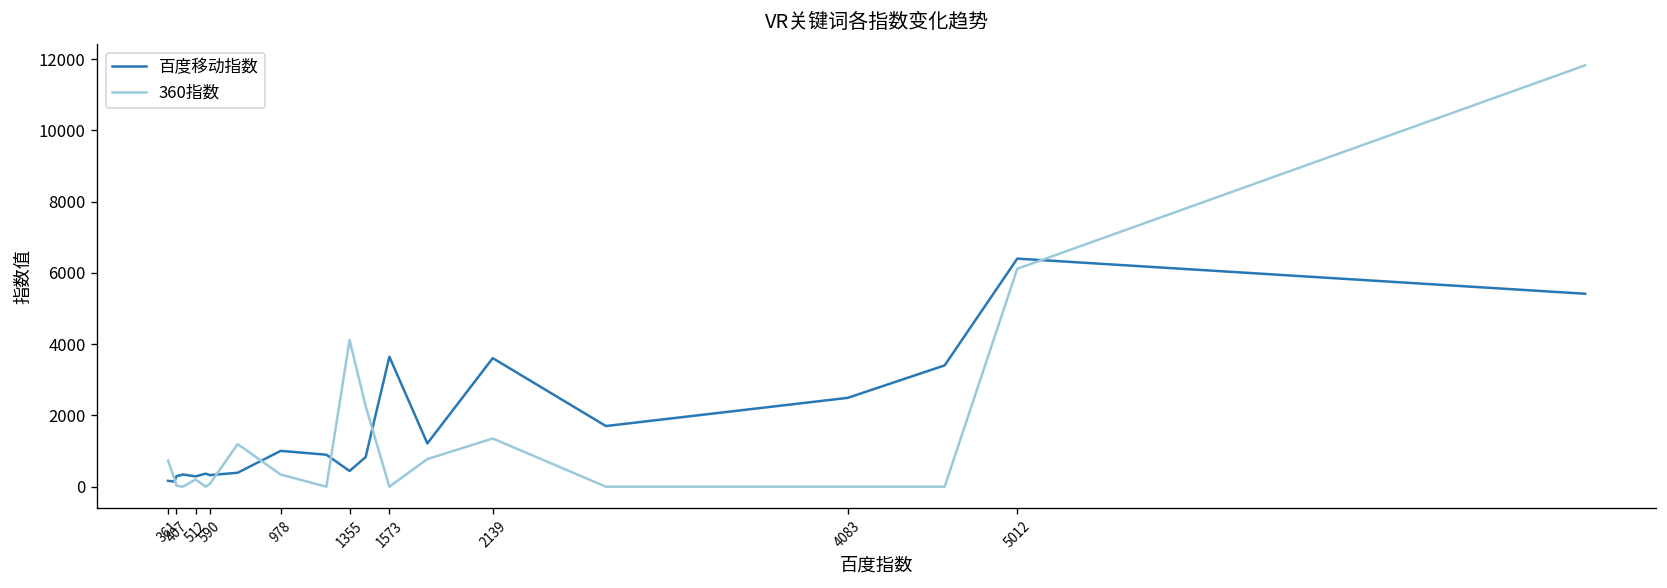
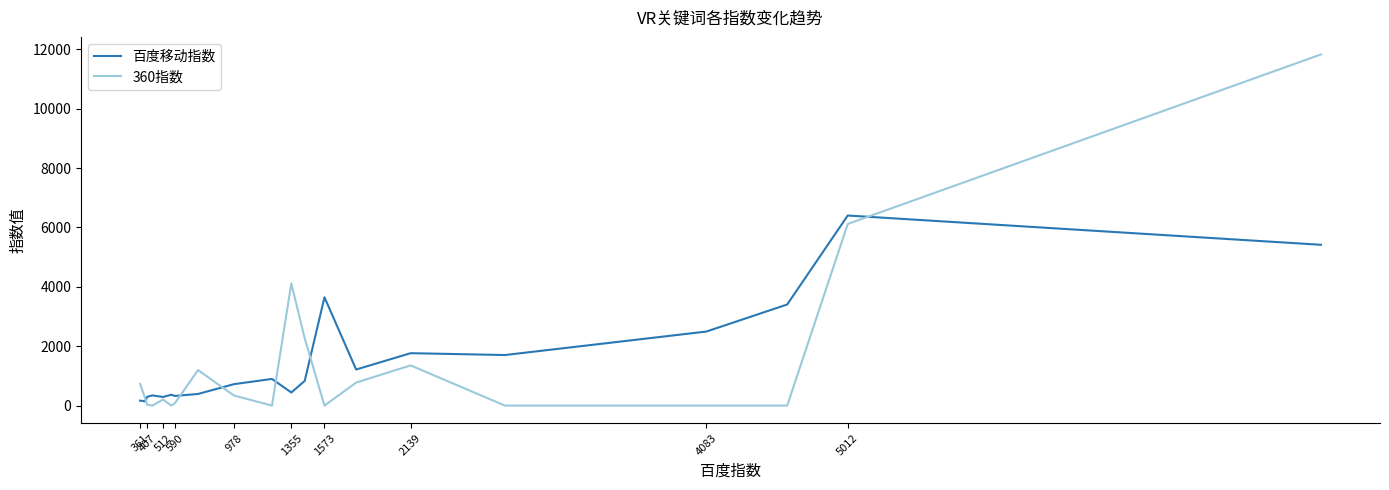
  {
    "百度移动指数": {
      "361": 200,
      "407": 300,
      "590": 300,
-     "978": 1000,
+     "978": 700,
      "1355": 400,
      "1573": 3600,
-     "2139": 3600,
+     "2139": 1800,
      "4083": 2500,
      "5012": 6400
    },
    "360指数": {
      "361": 700,
      "407": 0,
      "590": 100,
      "978": 300,
      "1355": 4100,
      "1573": 0,
      "2139": 1400,
      "4083": 0,
      "5012": 6100
    }
  }
